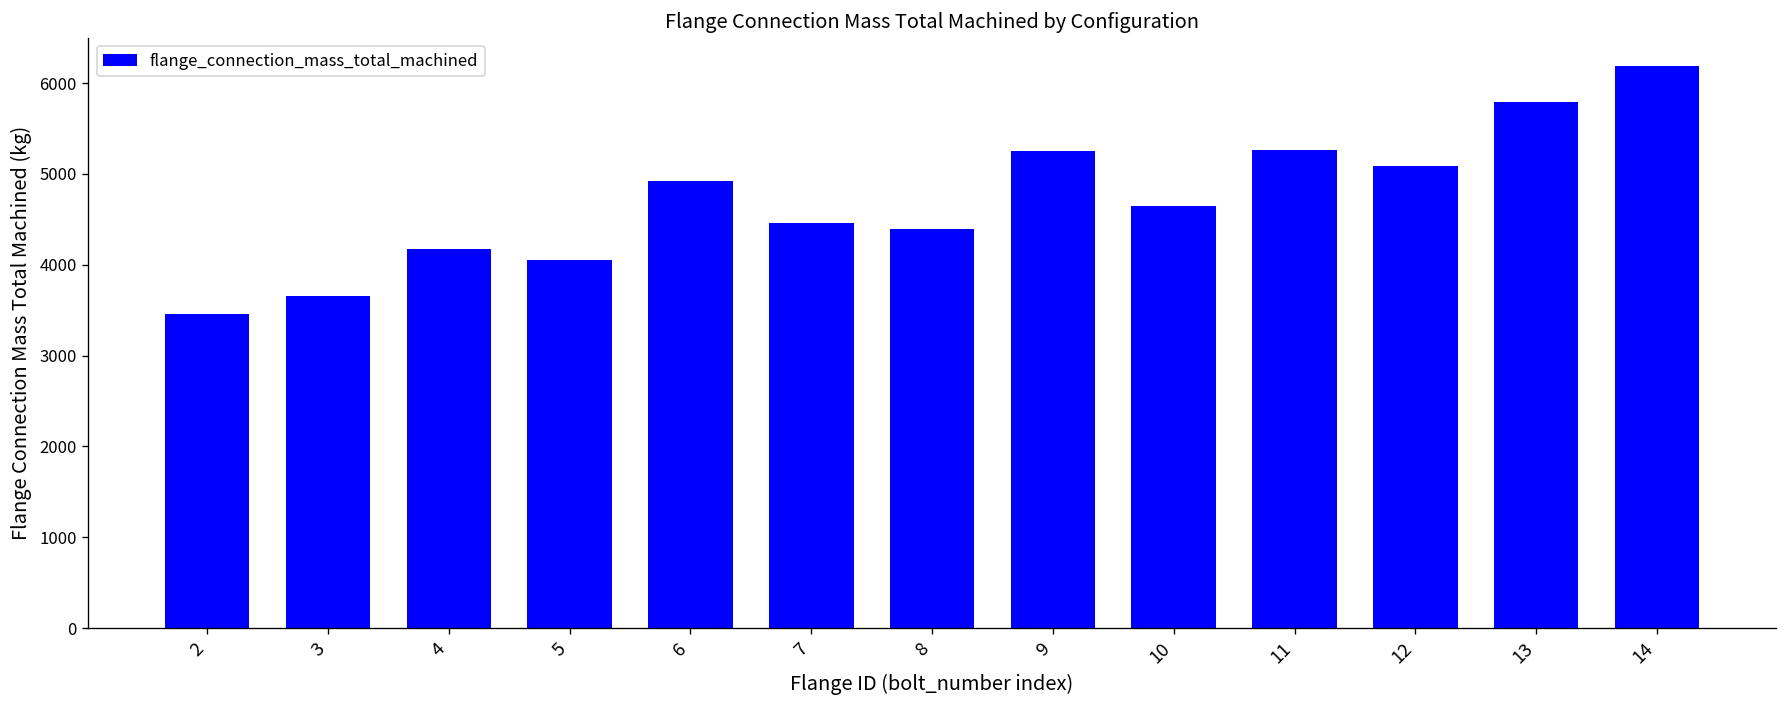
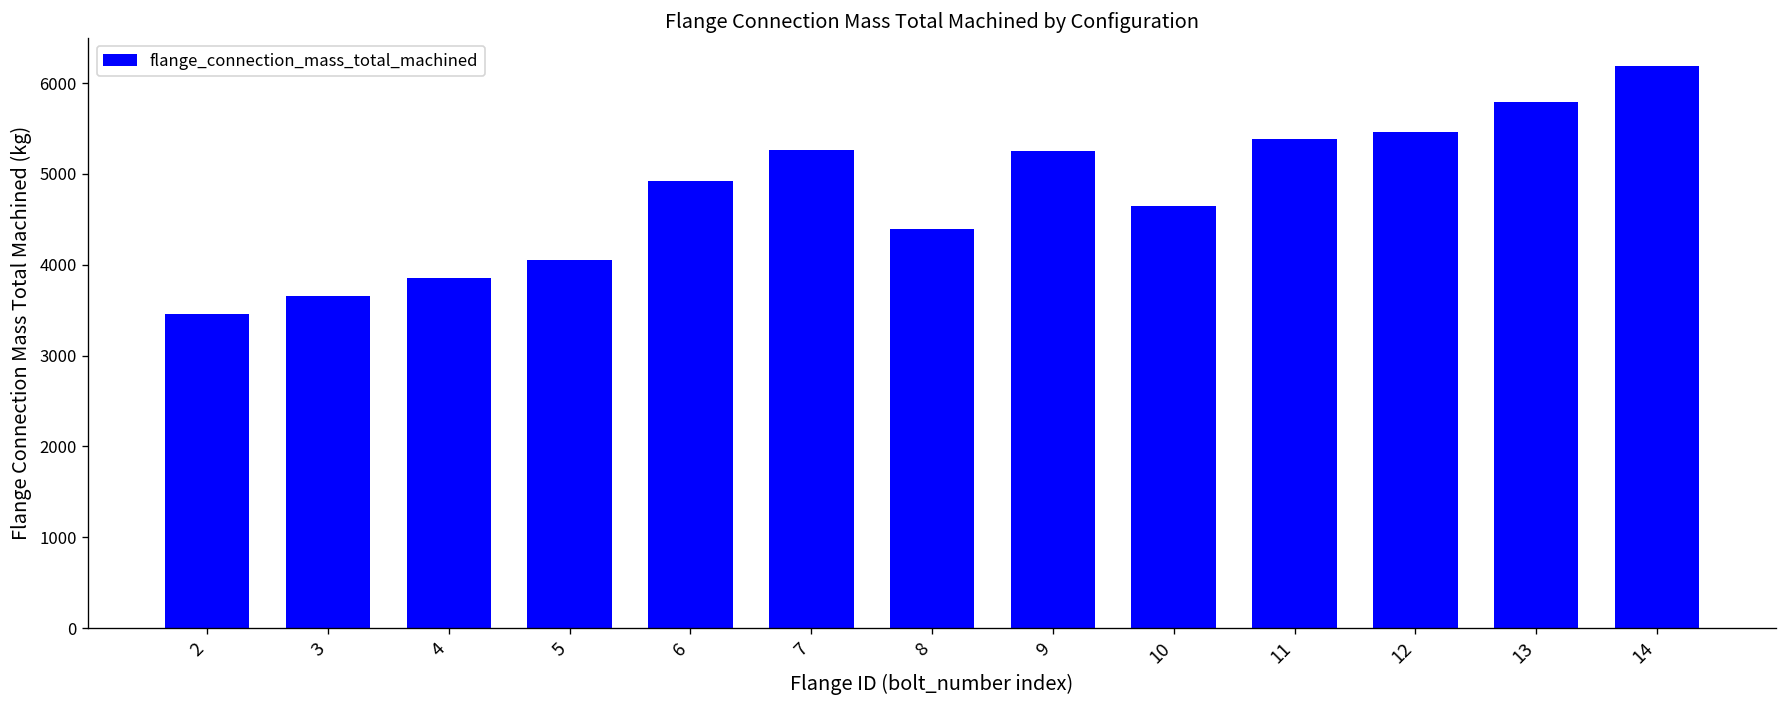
  {
    "2": 3500,
    "3": 3700,
-   "4": 4200,
+   "4": 3900,
    "5": 4100,
    "6": 4900,
-   "7": 4500,
+   "7": 5300,
    "8": 4400,
    "9": 5200,
    "10": 4600,
-   "11": 5300,
-   "12": 5100,
+   "11": 5400,
+   "12": 5500,
    "13": 5800,
    "14": 6200
  }
